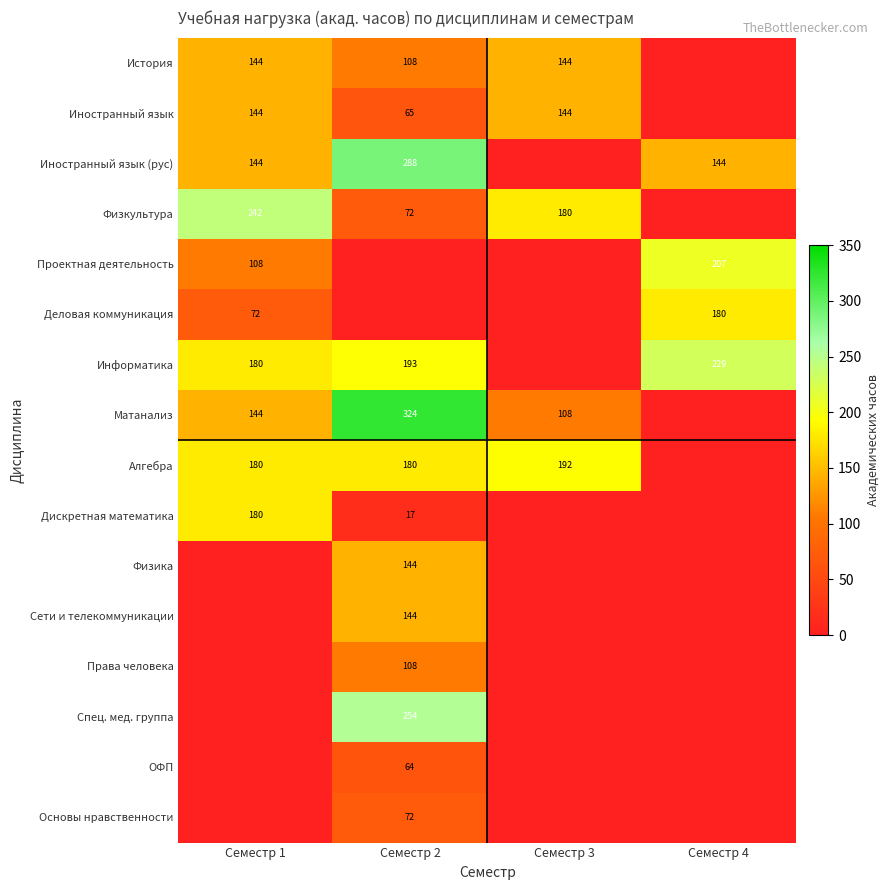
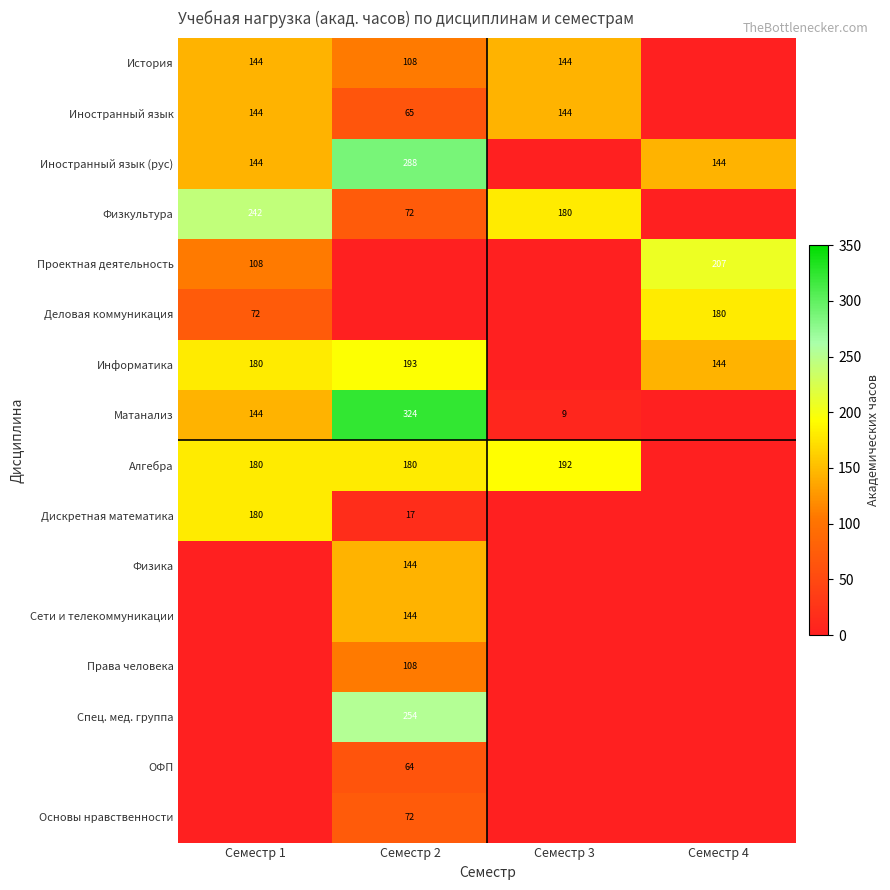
  {
    "История": {
      "Семестр 1": 144,
      "Семестр 2": 108,
      "Семестр 3": 144
    },
    "Иностранный язык": {
      "Семестр 1": 144,
      "Семестр 2": 65,
      "Семестр 3": 144
    },
    "Иностранный язык (рус)": {
      "Семестр 1": 144,
      "Семестр 2": 288,
      "Семестр 4": 144
    },
    "Физкультура": {
      "Семестр 1": 242,
      "Семестр 2": 72,
      "Семестр 3": 180
    },
    "Проектная деятельность": {
      "Семестр 1": 108,
      "Семестр 4": 207
    },
    "Деловая коммуникация": {
      "Семестр 1": 72,
      "Семестр 4": 180
    },
    "Информатика": {
      "Семестр 1": 180,
      "Семестр 2": 193,
-     "Семестр 4": 229
+     "Семестр 4": 144
    },
    "Матанализ": {
      "Семестр 1": 144,
      "Семестр 2": 324,
-     "Семестр 3": 108
+     "Семестр 3": 9
    },
    "Алгебра": {
      "Семестр 1": 180,
      "Семестр 2": 180,
      "Семестр 3": 192
    },
    "Дискретная математика": {
      "Семестр 1": 180,
      "Семестр 2": 17
    },
    "Физика": {
      "Семестр 2": 144
    },
    "Сети и телекоммуникации": {
      "Семестр 2": 144
    },
    "Права человека": {
      "Семестр 2": 108
    },
    "Спец. мед. группа": {
      "Семестр 2": 254
    },
    "ОФП": {
      "Семестр 2": 64
    },
    "Основы нравственности": {
      "Семестр 2": 72
    }
  }
